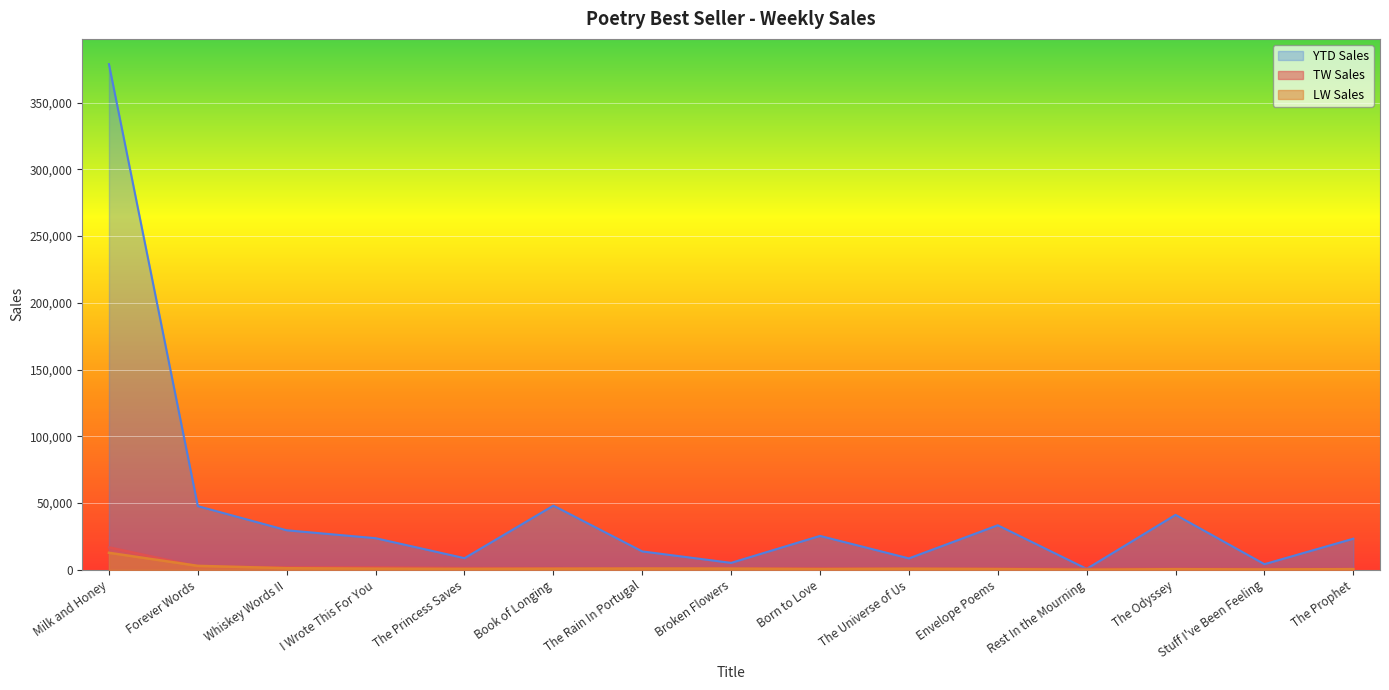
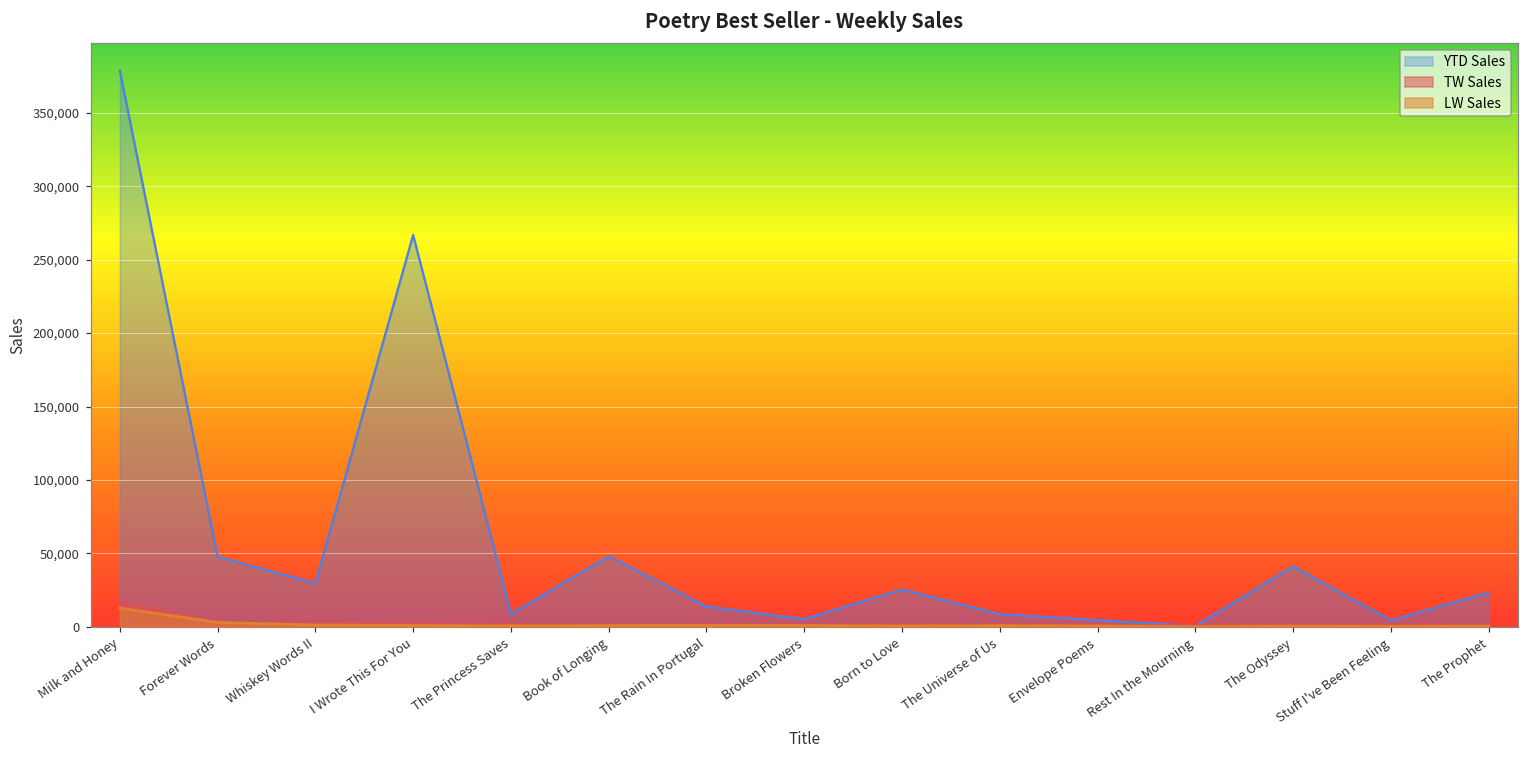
  {
    "YTD Sales": {
      "Milk and Honey": "379,000",
      "Forever Words": "48,000",
      "Whiskey Words II": "30,000",
-     "I Wrote This For You": "24,000",
+     "I Wrote This For You": "267,000",
      "The Princess Saves": "9,000",
      "Book of Longing": "48,000",
      "The Rain In Portugal": "14,000",
      "Broken Flowers": "5,000",
      "Born to Love": "25,000",
      "The Universe of Us": "8,000",
-     "Envelope Poems": "33,000",
+     "Envelope Poems": "4,000",
      "The Odyssey": "41,000",
      "Stuff I've Been Feeling": "4,000",
      "The Prophet": "23,000"
    }
  }
